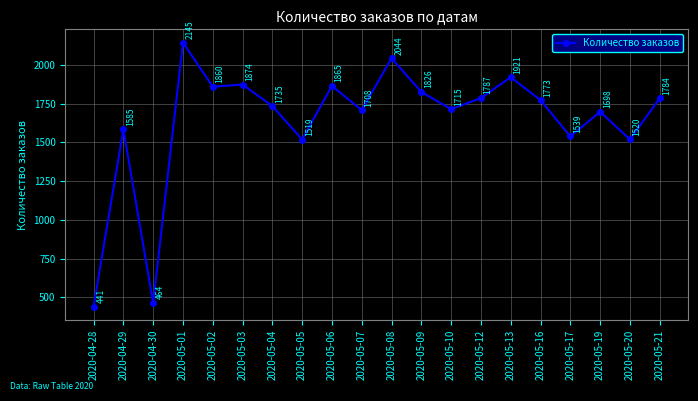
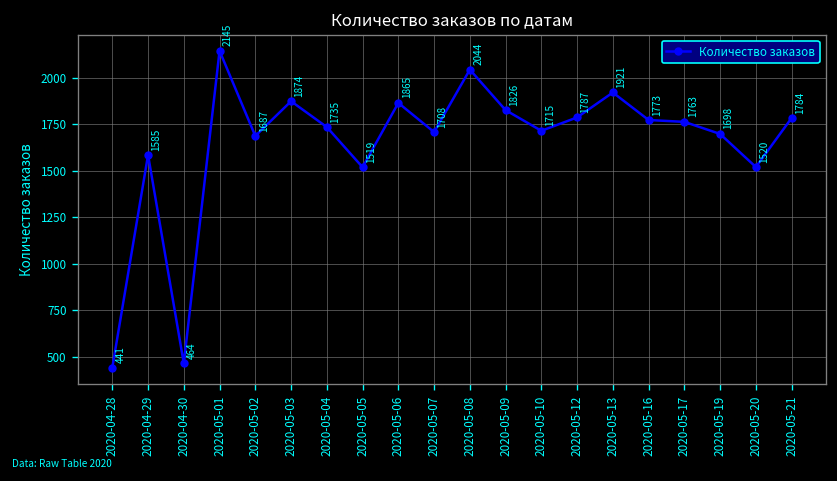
  {
    "2020-04-28": 441,
    "2020-04-29": 1585,
    "2020-04-30": 464,
    "2020-05-01": 2145,
-   "2020-05-02": 1860,
+   "2020-05-02": 1687,
    "2020-05-03": 1874,
    "2020-05-04": 1735,
    "2020-05-05": 1519,
    "2020-05-06": 1865,
    "2020-05-07": 1708,
    "2020-05-08": 2044,
    "2020-05-09": 1826,
    "2020-05-10": 1715,
    "2020-05-12": 1787,
    "2020-05-13": 1921,
    "2020-05-16": 1773,
-   "2020-05-17": 1539,
+   "2020-05-17": 1763,
    "2020-05-19": 1698,
    "2020-05-20": 1520,
    "2020-05-21": 1784
  }
